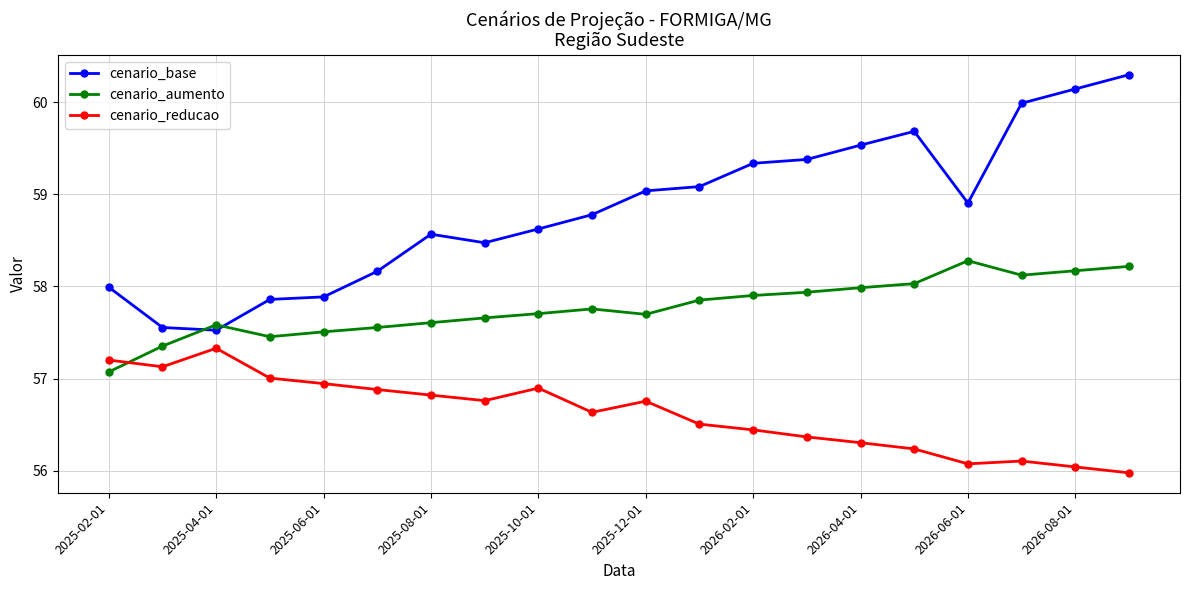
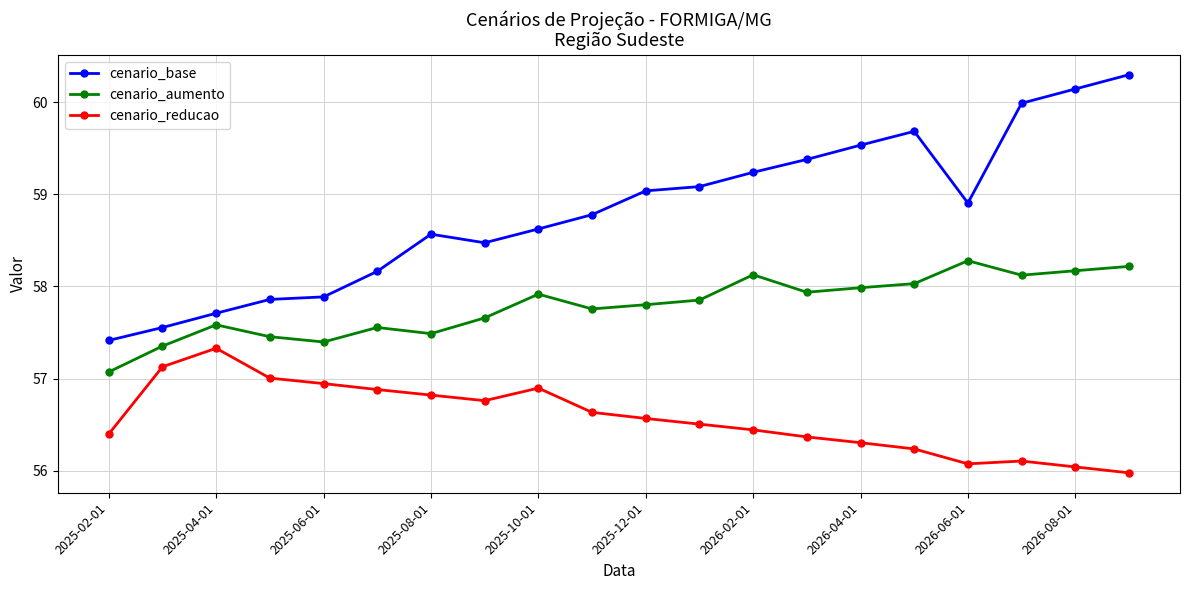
  {
    "cenario_base": {
-     "2025-02-01": 58.0,
-     "2025-04-01": 57.5,
+     "2025-02-01": 57.4,
+     "2025-04-01": 57.7,
      "2025-06-01": 57.9,
      "2025-08-01": 58.6,
      "2025-10-01": 58.6,
      "2025-12-01": 59.0,
-     "2026-02-01": 59.3,
+     "2026-02-01": 59.2,
      "2026-04-01": 59.5,
      "2026-06-01": 58.9,
      "2026-08-01": 60.1
    },
    "cenario_aumento": {
      "2025-02-01": 57.1,
      "2025-04-01": 57.6,
-     "2025-06-01": 57.5,
-     "2025-08-01": 57.6,
-     "2025-10-01": 57.7,
-     "2025-12-01": 57.7,
-     "2026-02-01": 57.9,
+     "2025-06-01": 57.4,
+     "2025-08-01": 57.5,
+     "2025-10-01": 57.9,
+     "2025-12-01": 57.8,
+     "2026-02-01": 58.1,
      "2026-04-01": 58.0,
      "2026-06-01": 58.3,
      "2026-08-01": 58.2
    },
    "cenario_reducao": {
-     "2025-02-01": 57.2,
+     "2025-02-01": 56.4,
      "2025-04-01": 57.3,
      "2025-06-01": 56.9,
      "2025-08-01": 56.8,
      "2025-10-01": 56.9,
-     "2025-12-01": 56.8,
+     "2025-12-01": 56.6,
      "2026-02-01": 56.4,
      "2026-04-01": 56.3,
      "2026-06-01": 56.1,
      "2026-08-01": 56.0
    }
  }
